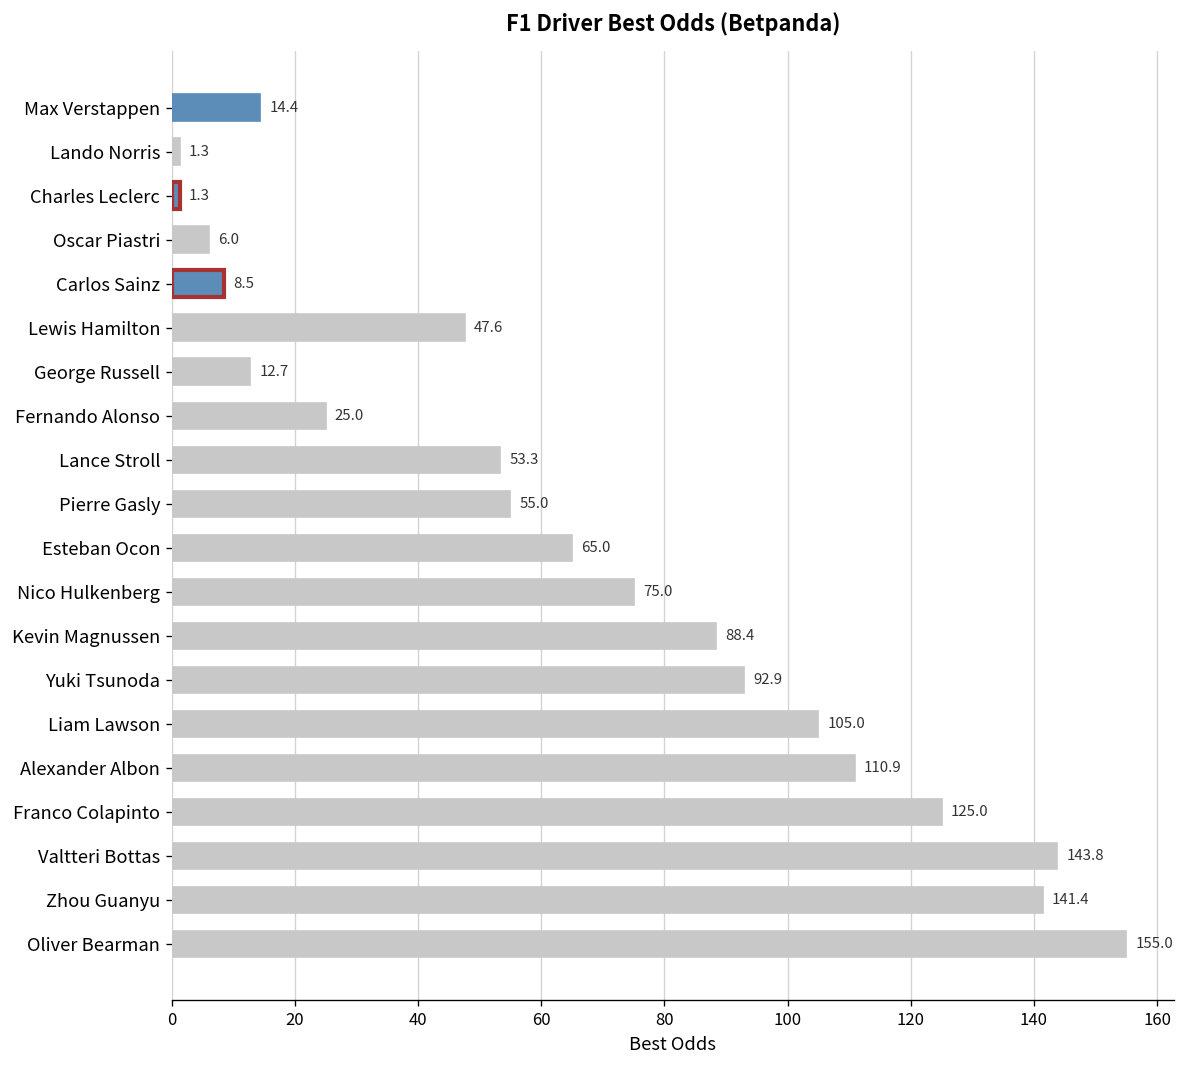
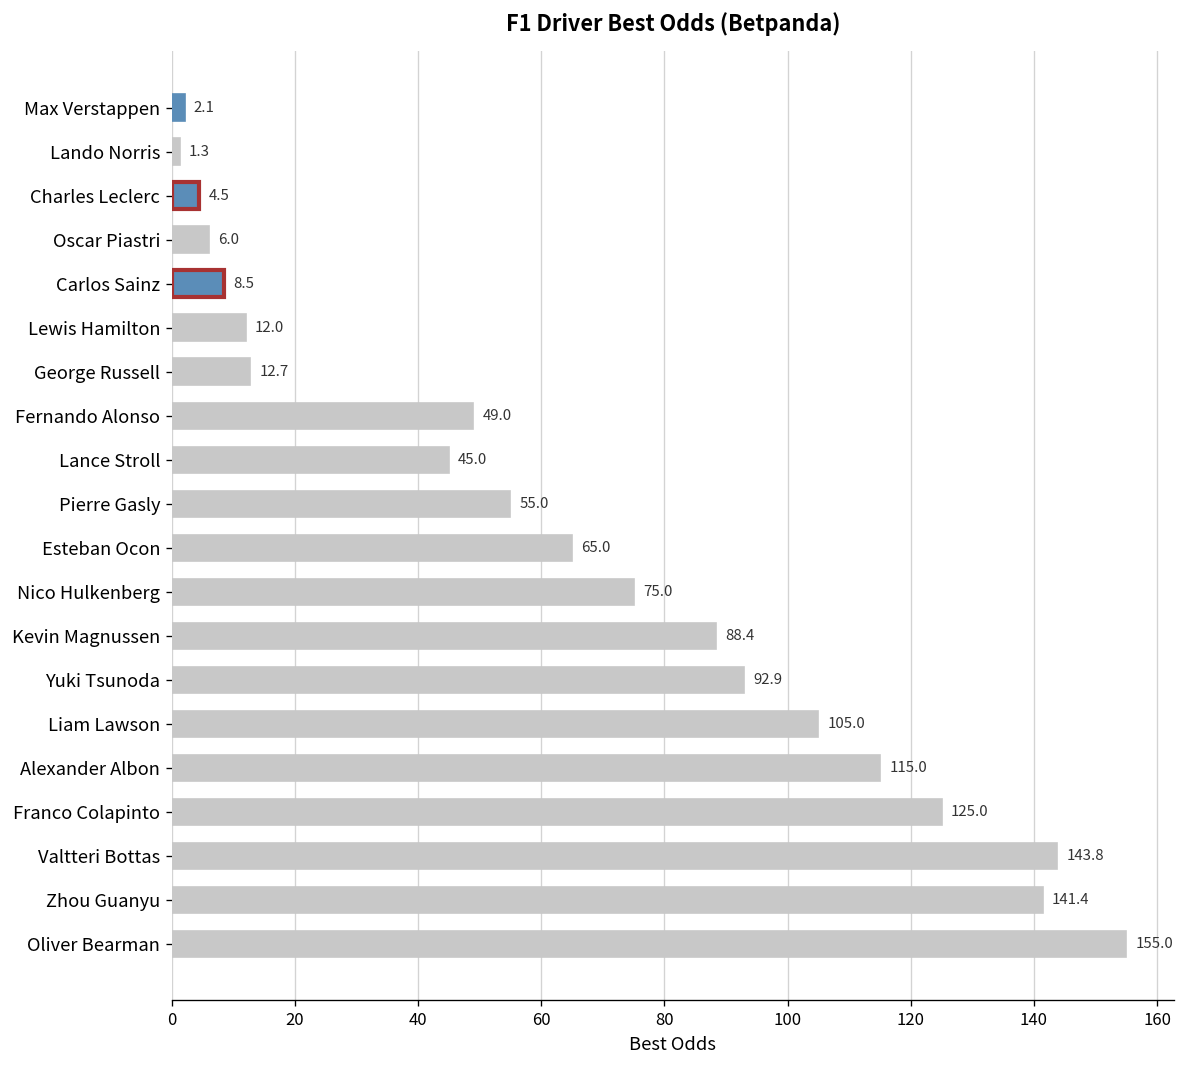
  {
-   "Max Verstappen": 14.4,
+   "Max Verstappen": 2.1,
    "Lando Norris": 1.3,
-   "Charles Leclerc": 1.3,
+   "Charles Leclerc": 4.5,
    "Oscar Piastri": 6.0,
    "Carlos Sainz": 8.5,
-   "Lewis Hamilton": 47.6,
+   "Lewis Hamilton": 12.0,
    "George Russell": 12.7,
-   "Fernando Alonso": 25.0,
-   "Lance Stroll": 53.3,
+   "Fernando Alonso": 49.0,
+   "Lance Stroll": 45.0,
    "Pierre Gasly": 55.0,
    "Esteban Ocon": 65.0,
    "Nico Hulkenberg": 75.0,
    "Kevin Magnussen": 88.4,
    "Yuki Tsunoda": 92.9,
    "Liam Lawson": 105.0,
-   "Alexander Albon": 110.9,
+   "Alexander Albon": 115.0,
    "Franco Colapinto": 125.0,
    "Valtteri Bottas": 143.8,
    "Zhou Guanyu": 141.4,
    "Oliver Bearman": 155.0
  }
